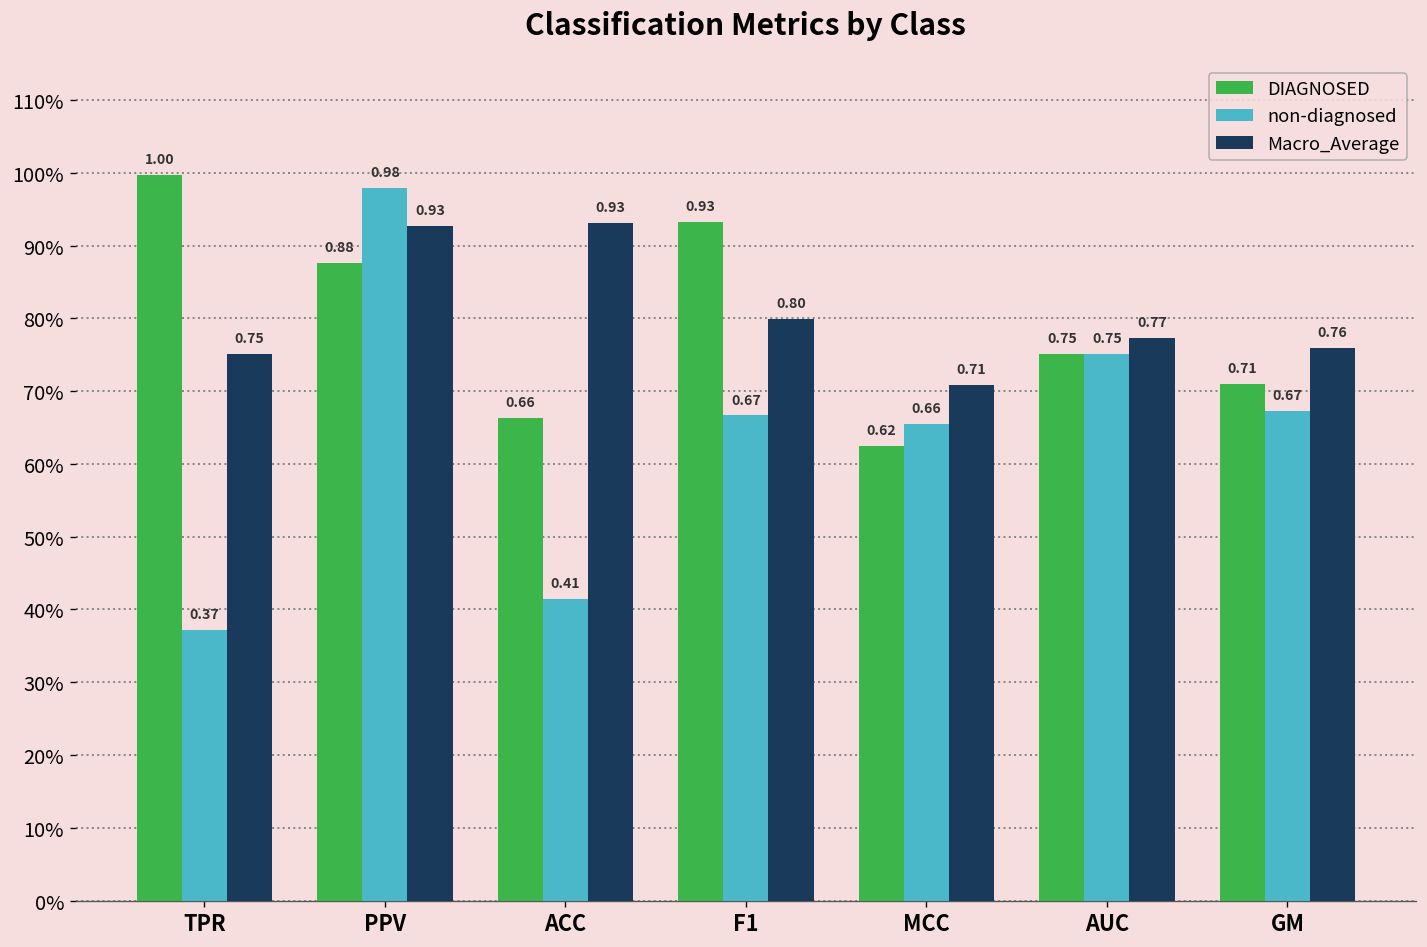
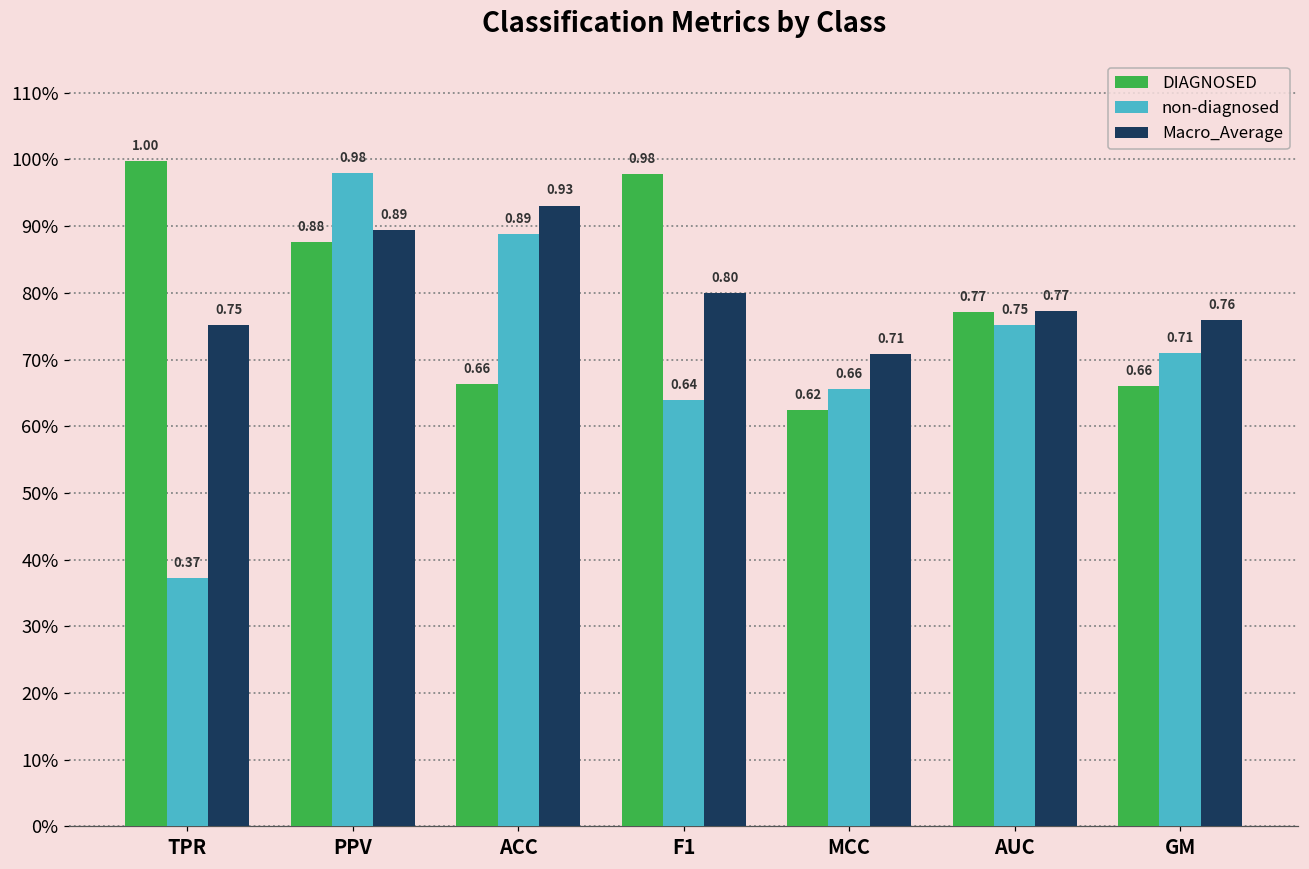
  {
    "DIAGNOSED": {
      "TPR": 1.00,
      "PPV": 0.88,
      "ACC": 0.66,
-     "F1": 0.93,
+     "F1": 0.98,
      "MCC": 0.62,
-     "AUC": 0.75,
-     "GM": 0.71
+     "AUC": 0.77,
+     "GM": 0.66
    },
    "non-diagnosed": {
      "TPR": 0.37,
      "PPV": 0.98,
-     "ACC": 0.41,
-     "F1": 0.67,
+     "ACC": 0.89,
+     "F1": 0.64,
      "MCC": 0.66,
      "AUC": 0.75,
-     "GM": 0.67
+     "GM": 0.71
    },
    "Macro_Average": {
      "TPR": 0.75,
-     "PPV": 0.93,
+     "PPV": 0.89,
      "ACC": 0.93,
      "F1": 0.80,
      "MCC": 0.71,
      "AUC": 0.77,
      "GM": 0.76
    }
  }
